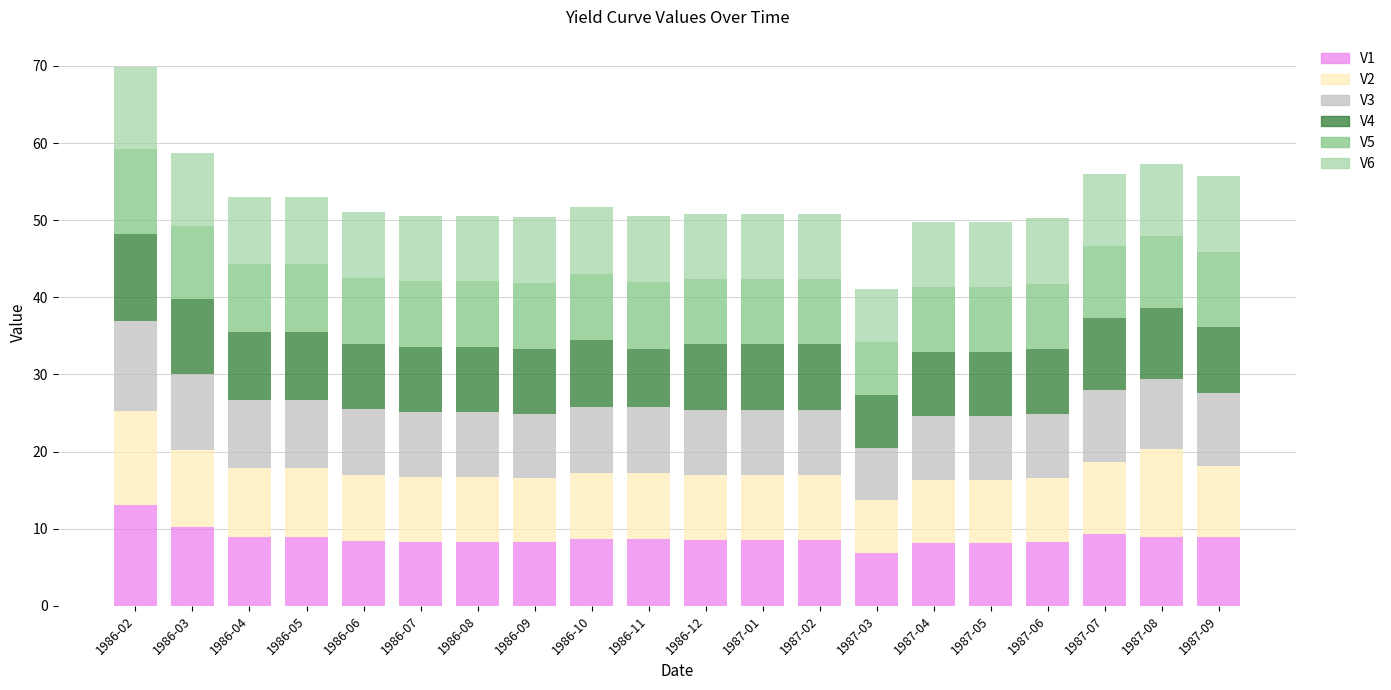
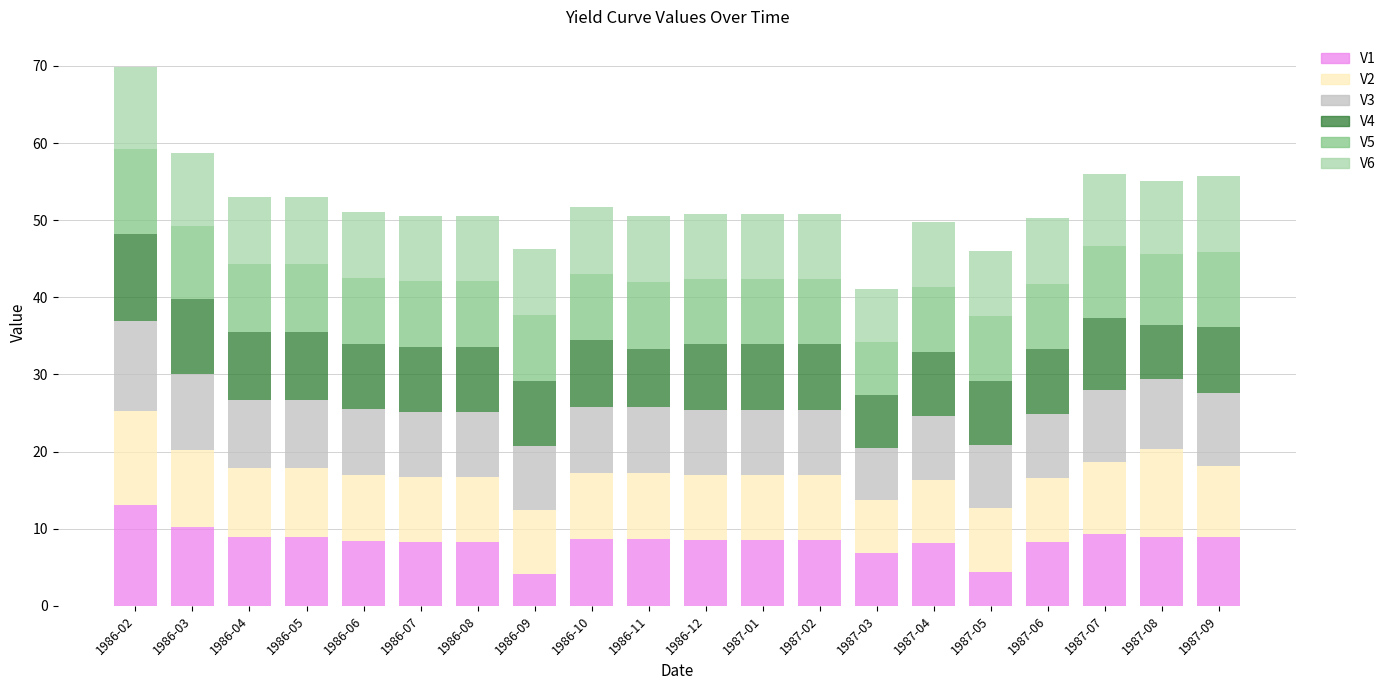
  {
    "V1": {
      "1986-02": 13,
      "1986-03": 10,
      "1986-04": 9,
      "1986-05": 9,
      "1986-06": 8,
      "1986-07": 8,
      "1986-08": 8,
-     "1986-09": 8,
+     "1986-09": 4,
      "1986-10": 9,
      "1986-11": 9,
      "1986-12": 9,
      "1987-01": 9,
      "1987-02": 9,
      "1987-03": 7,
      "1987-04": 8,
-     "1987-05": 8,
+     "1987-05": 4,
      "1987-06": 8,
      "1987-07": 9,
      "1987-08": 9,
      "1987-09": 9
    },
    "V2": {
      "1986-02": 12,
      "1986-03": 10,
      "1986-04": 9,
      "1986-05": 9,
      "1986-06": 8,
      "1986-07": 8,
      "1986-08": 8,
      "1986-09": 8,
      "1986-10": 9,
      "1986-11": 9,
      "1986-12": 8,
      "1987-01": 8,
      "1987-02": 8,
      "1987-03": 7,
      "1987-04": 8,
      "1987-05": 8,
      "1987-06": 8,
      "1987-07": 9,
      "1987-08": 11,
      "1987-09": 9
    },
    "V4": {
      "1986-02": 11,
      "1986-03": 10,
      "1986-04": 9,
      "1986-05": 9,
      "1986-06": 9,
      "1986-07": 8,
      "1986-08": 8,
      "1986-09": 8,
      "1986-10": 9,
      "1986-11": 7,
      "1986-12": 8,
      "1987-01": 8,
      "1987-02": 8,
      "1987-03": 7,
      "1987-04": 8,
      "1987-05": 8,
      "1987-06": 8,
      "1987-07": 9,
-     "1987-08": 9,
+     "1987-08": 7,
      "1987-09": 9
    }
  }
